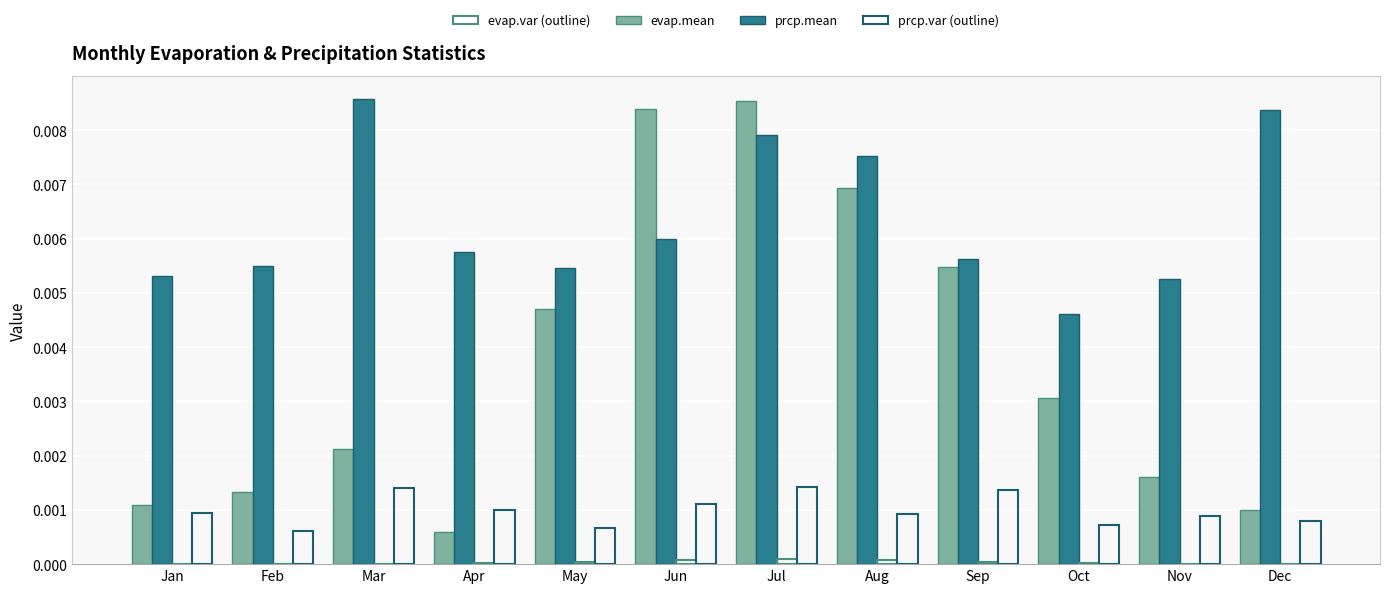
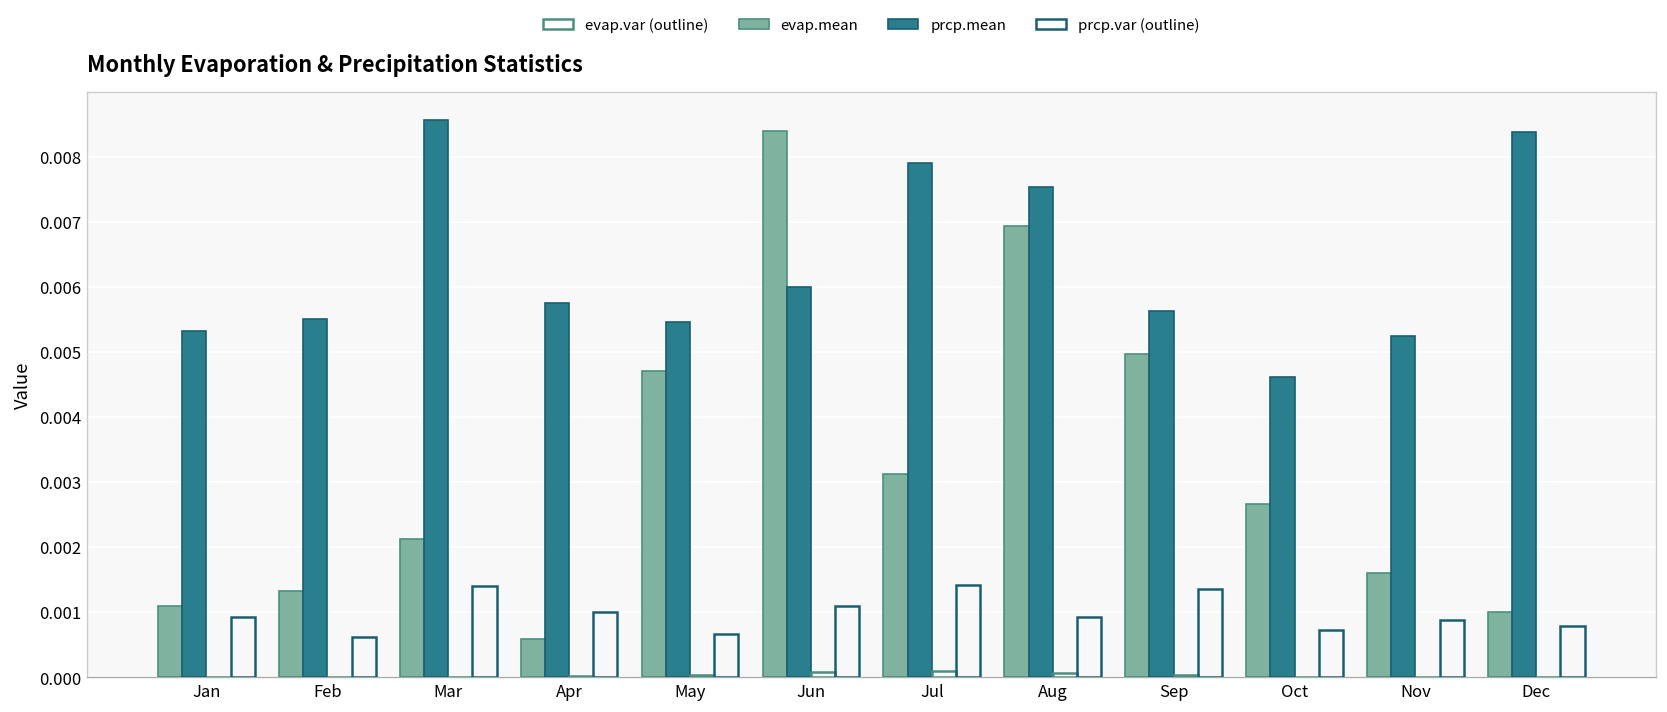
  {
    "evap.mean": {
      "Jan": 0.0011,
      "Feb": 0.0013,
      "Mar": 0.0021,
      "Apr": 0.0006,
      "May": 0.0047,
      "Jun": 0.0084,
-     "Jul": 0.0085,
+     "Jul": 0.0031,
      "Aug": 0.0069,
-     "Sep": 0.0055,
-     "Oct": 0.0031,
+     "Sep": 0.0050,
+     "Oct": 0.0027,
      "Nov": 0.0016,
      "Dec": 0.0010
    },
    "prcp.mean": {
      "Jan": 0.0053,
      "Feb": 0.0055,
      "Mar": 0.0086,
      "Apr": 0.0058,
      "May": 0.0055,
      "Jun": 0.0060,
      "Jul": 0.0079,
      "Aug": 0.0075,
      "Sep": 0.0056,
      "Oct": 0.0046,
      "Nov": 0.0053,
      "Dec": 0.0084
    }
  }
